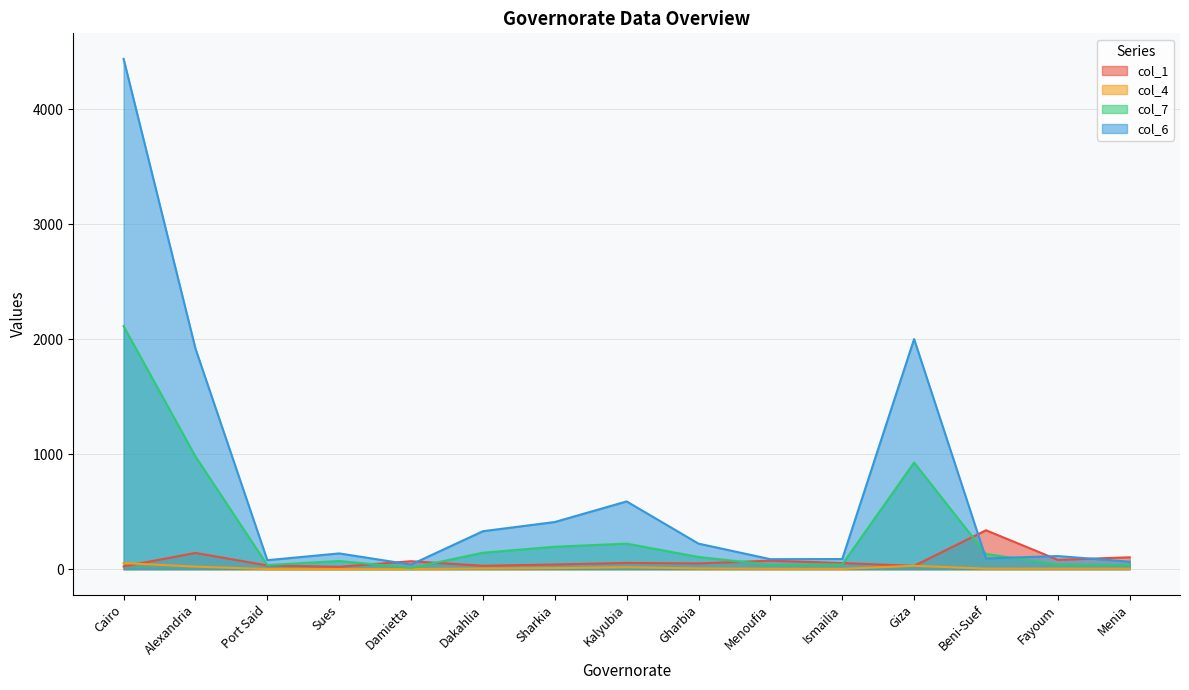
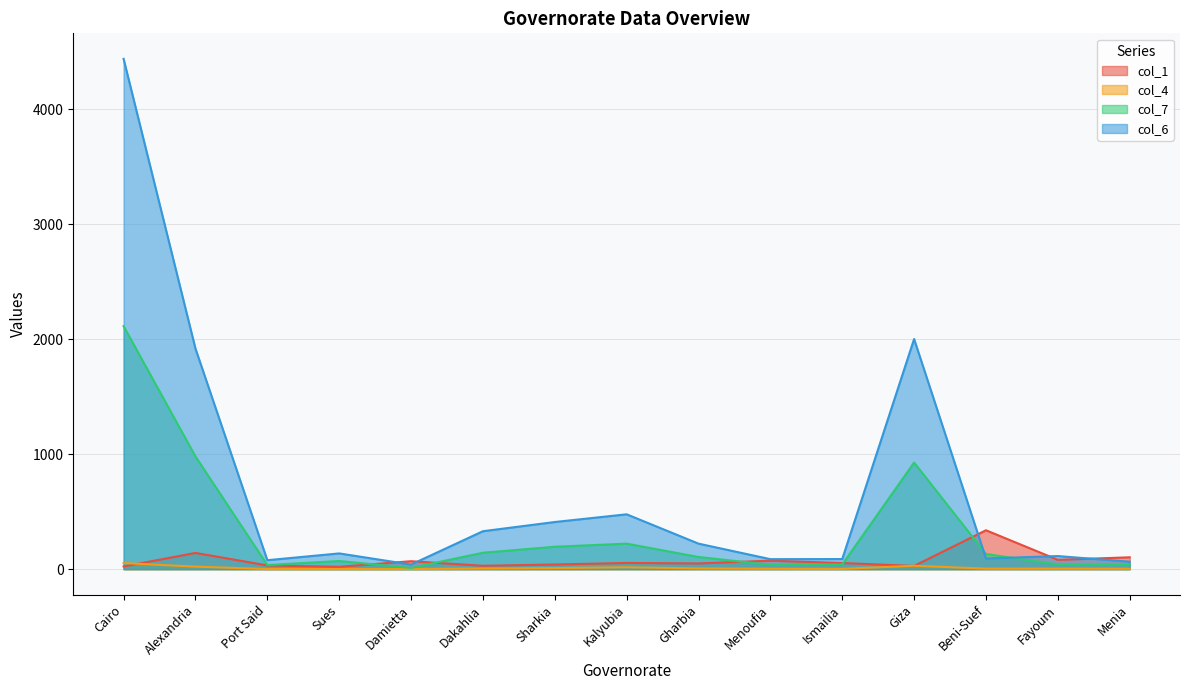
  {
    "col_1": {
      "Cairo": 20,
      "Alexandria": 140,
      "Damietta": 70,
      "Dakahlia": 30,
      "Sharkia": 40,
      "Kalyubia": 50,
      "Gharbia": 50,
      "Beni-Suef": 340,
      "Fayoum": 80,
      "Menia": 100
    },
    "col_4": {
      "Cairo": 50,
      "Alexandria": 20,
      "Port Said": 0,
      "Dakahlia": 10,
      "Sharkia": 10,
      "Kalyubia": 20,
      "Gharbia": 10,
      "Menoufia": 0,
      "Ismailia": 0,
      "Beni-Suef": 0,
      "Fayoum": 0,
      "Menia": 0
    },
    "col_7": {
      "Cairo": 2110,
      "Alexandria": 980,
      "Sues": 70,
      "Dakahlia": 140,
      "Sharkia": 200,
      "Kalyubia": 220,
      "Gharbia": 110,
      "Menoufia": 40,
      "Giza": 930,
      "Beni-Suef": 130,
      "Fayoum": 40,
      "Menia": 40
    },
    "col_6": {
      "Cairo": 4440,
      "Alexandria": 1920,
      "Port Said": 80,
      "Sues": 140,
      "Damietta": 40,
      "Dakahlia": 330,
      "Sharkia": 410,
-     "Kalyubia": 590,
+     "Kalyubia": 480,
      "Gharbia": 220,
      "Ismailia": 90,
      "Giza": 2000,
      "Beni-Suef": 90,
      "Fayoum": 110,
      "Menia": 70
    }
  }
